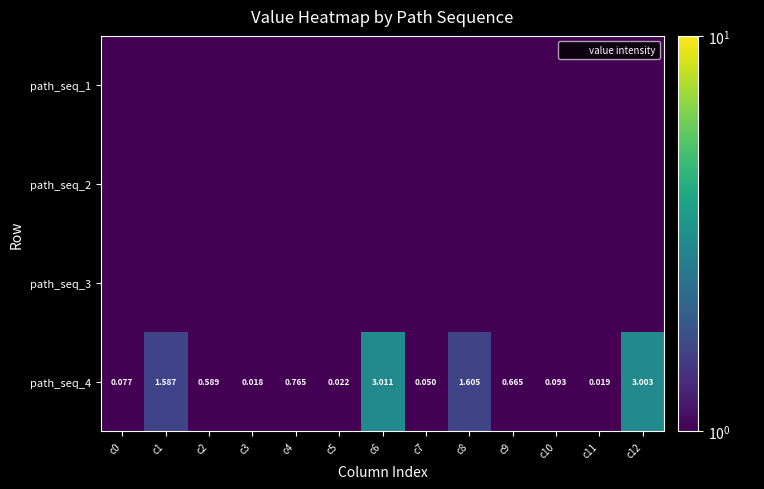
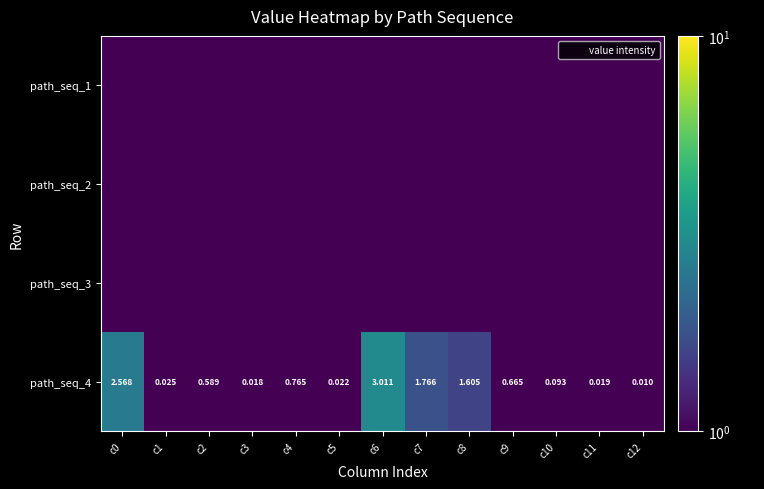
  {
    "path_seq_4": {
-     "c0": 0.077,
-     "c1": 1.587,
+     "c0": 2.568,
+     "c1": 0.025,
      "c2": 0.589,
      "c3": 0.018,
      "c4": 0.765,
      "c5": 0.022,
      "c6": 3.011,
-     "c7": 0.050,
+     "c7": 1.766,
      "c8": 1.605,
      "c9": 0.665,
      "c10": 0.093,
      "c11": 0.019,
-     "c12": 3.003
+     "c12": 0.010
    }
  }
